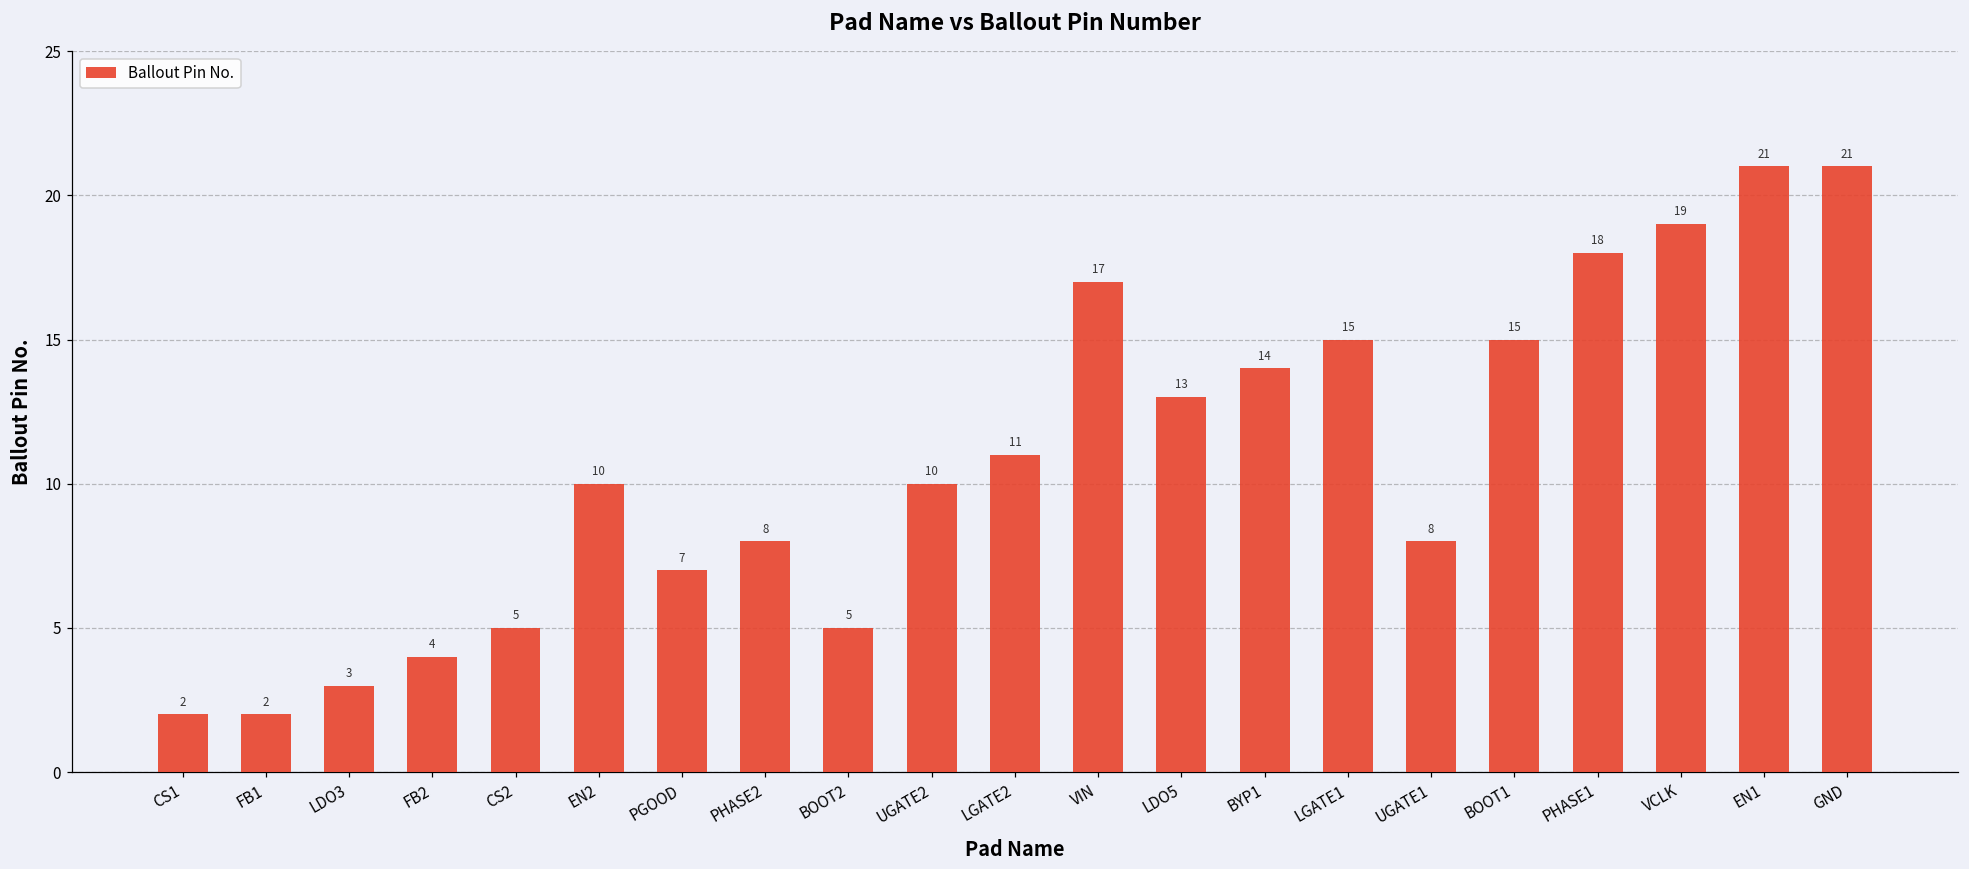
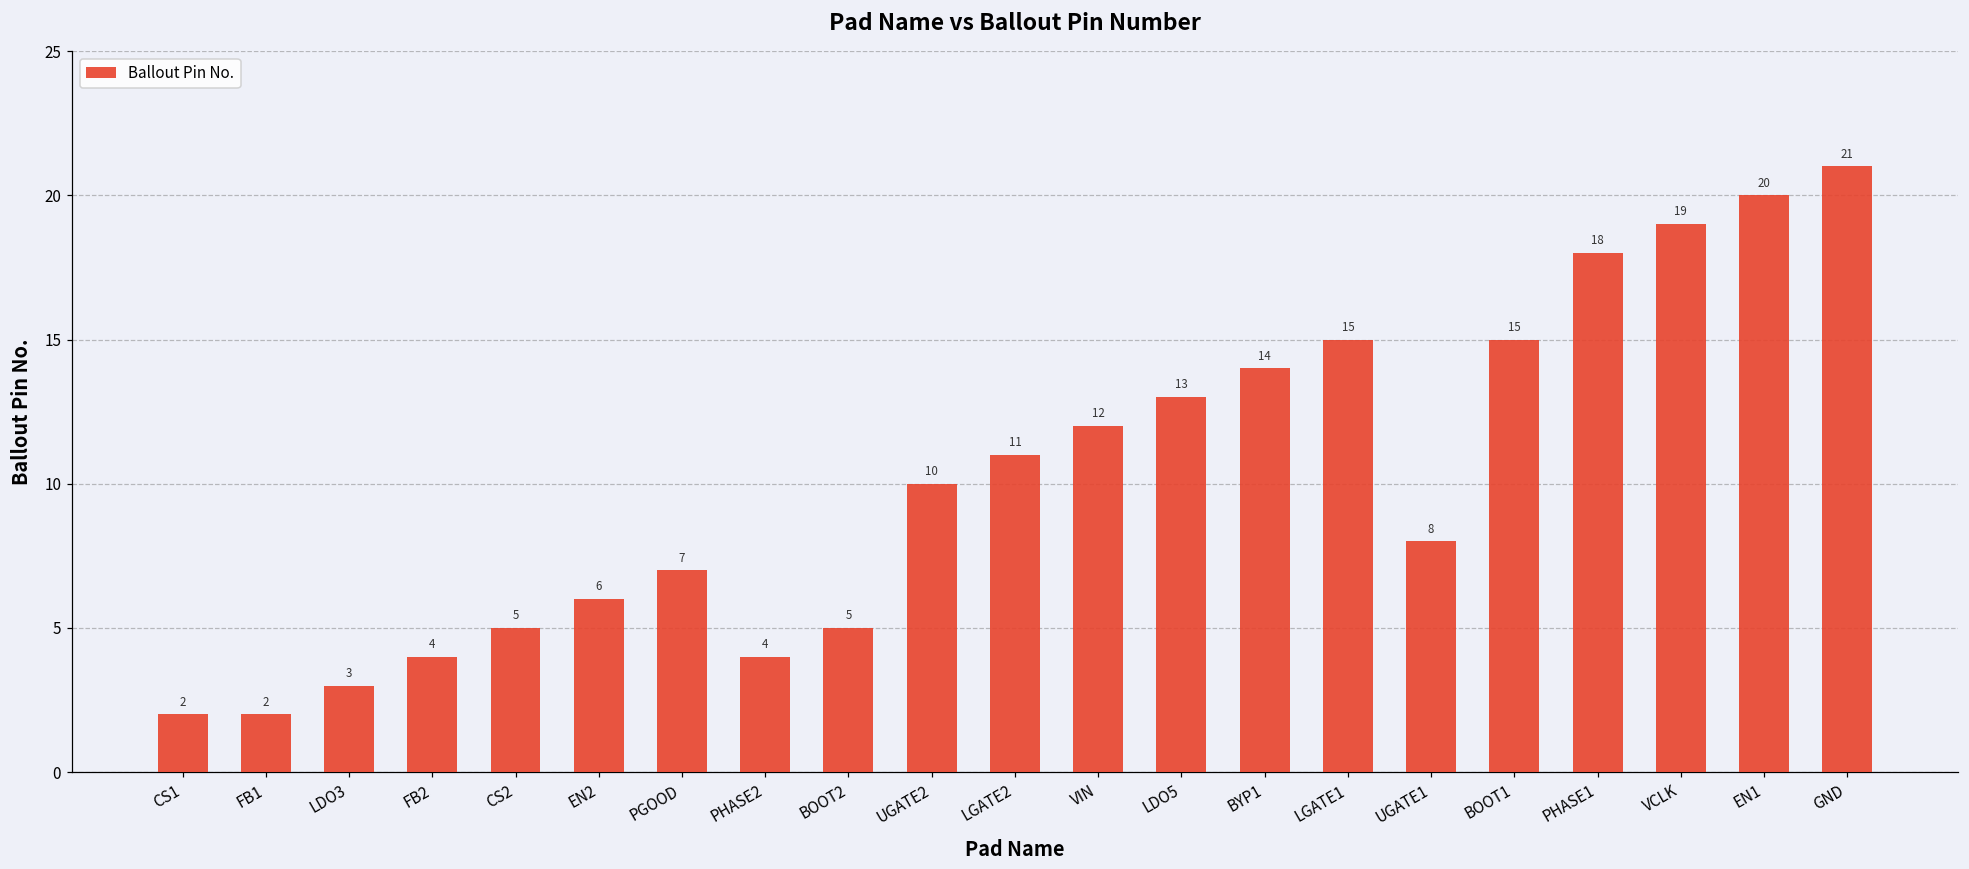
  {
    "CS1": 2,
    "FB1": 2,
    "LDO3": 3,
    "FB2": 4,
    "CS2": 5,
-   "EN2": 10,
+   "EN2": 6,
    "PGOOD": 7,
-   "PHASE2": 8,
+   "PHASE2": 4,
    "BOOT2": 5,
    "UGATE2": 10,
    "LGATE2": 11,
-   "VIN": 17,
+   "VIN": 12,
    "LDO5": 13,
    "BYP1": 14,
    "LGATE1": 15,
    "UGATE1": 8,
    "BOOT1": 15,
    "PHASE1": 18,
    "VCLK": 19,
-   "EN1": 21,
+   "EN1": 20,
    "GND": 21
  }
